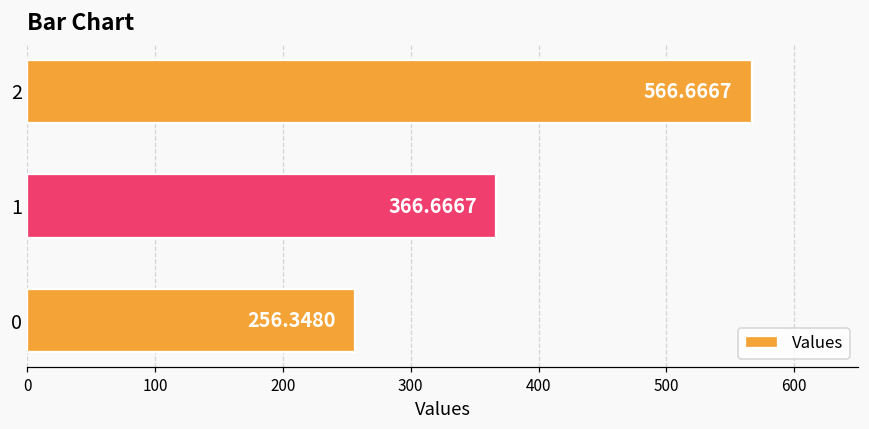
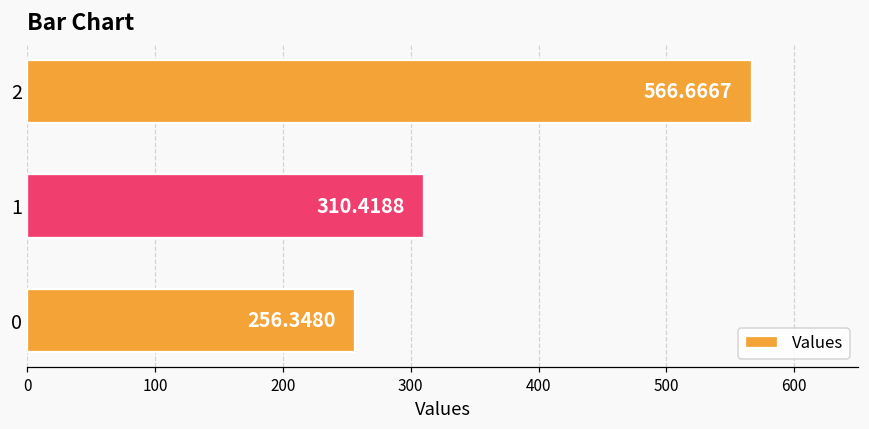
  {
    "2": 566.6667,
-   "1": 366.6667,
+   "1": 310.4188,
    "0": 256.3480
  }
